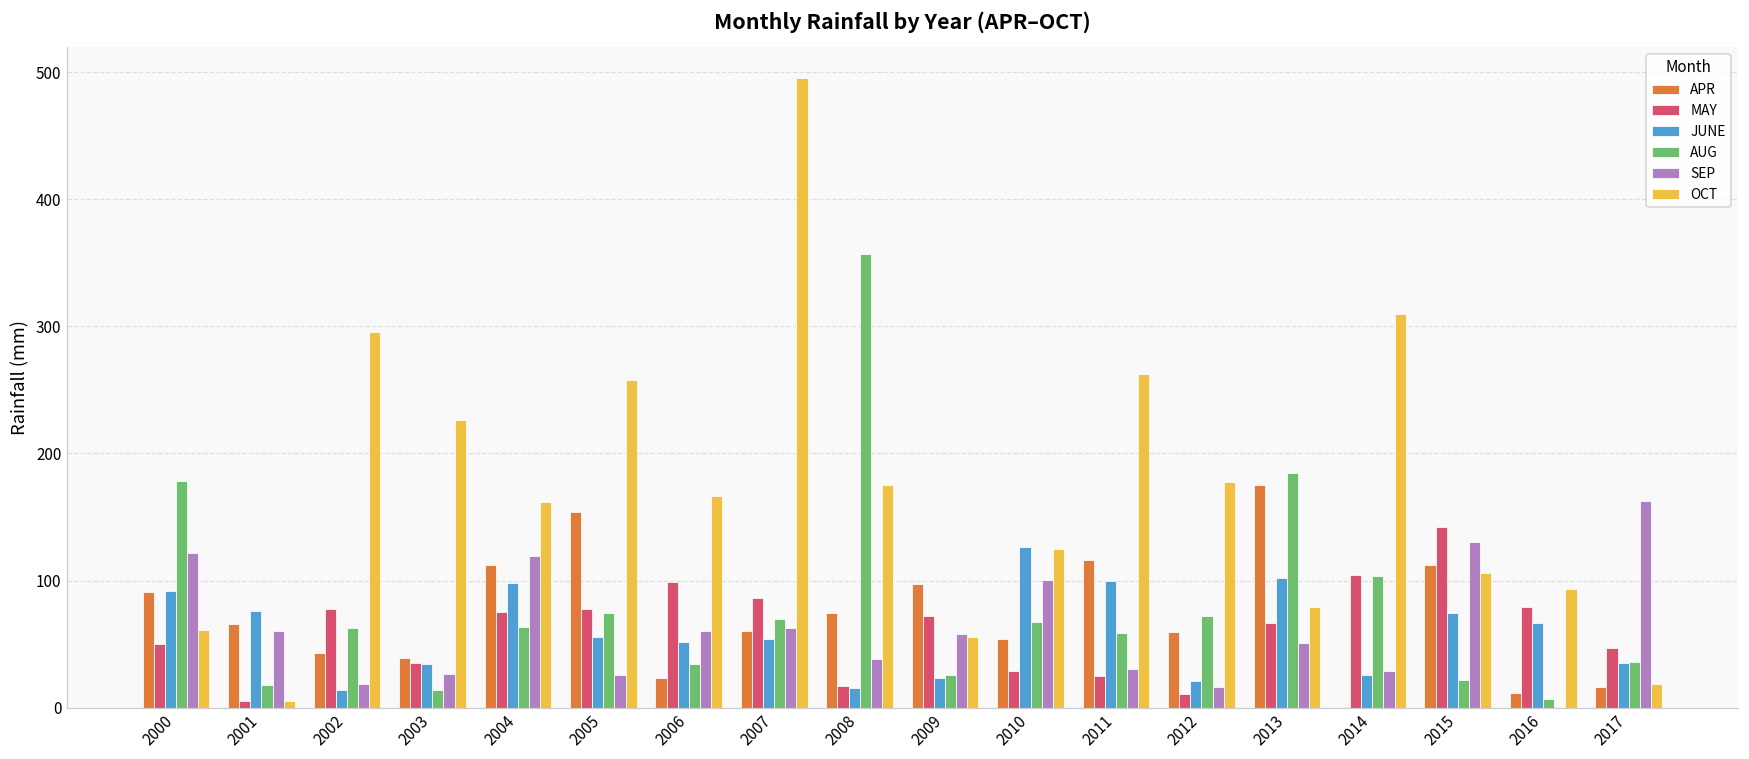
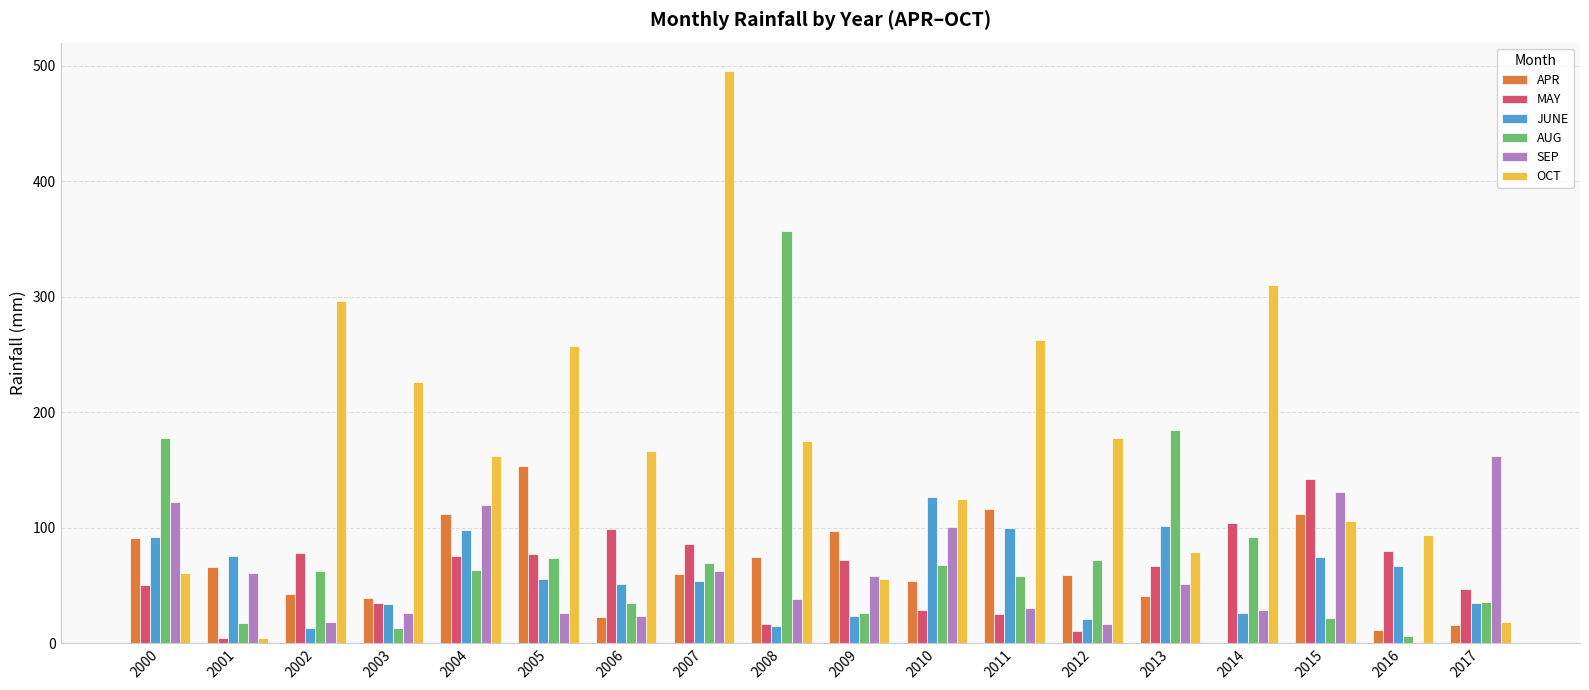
  {
    "APR": {
      "2000": 91,
      "2001": 66,
      "2002": 43,
      "2003": 39,
      "2004": 112,
      "2005": 154,
      "2006": 23,
      "2007": 60,
      "2008": 74,
      "2009": 97,
      "2010": 54,
      "2011": 117,
      "2012": 60,
-     "2013": 175,
+     "2013": 41,
      "2014": 0,
      "2015": 112,
      "2016": 12,
      "2017": 16
    },
    "MAY": {
      "2000": 50,
      "2001": 5,
      "2002": 78,
      "2003": 35,
      "2004": 76,
      "2005": 78,
      "2006": 99,
      "2007": 86,
      "2008": 17,
      "2009": 72,
      "2010": 29,
      "2011": 25,
      "2012": 11,
      "2013": 67,
      "2014": 104,
      "2015": 142,
      "2016": 80,
      "2017": 47
    },
    "JUNE": {
      "2000": 92,
      "2001": 76,
      "2002": 14,
      "2003": 34,
      "2004": 98,
      "2005": 56,
      "2006": 52,
      "2007": 54,
      "2008": 15,
      "2009": 23,
      "2010": 126,
      "2011": 100,
      "2012": 21,
      "2013": 102,
      "2014": 26,
      "2015": 75,
      "2016": 67,
      "2017": 35
    },
    "AUG": {
      "2000": 178,
      "2001": 18,
      "2002": 63,
      "2003": 14,
      "2004": 64,
      "2005": 74,
      "2006": 35,
      "2007": 70,
      "2008": 357,
      "2009": 26,
      "2010": 68,
      "2011": 59,
      "2012": 72,
      "2013": 184,
-     "2014": 104,
+     "2014": 92,
      "2015": 22,
      "2016": 7,
      "2017": 36
    },
    "SEP": {
      "2000": 122,
      "2001": 61,
      "2002": 19,
      "2003": 27,
      "2004": 119,
      "2005": 26,
-     "2006": 60,
+     "2006": 24,
      "2007": 63,
      "2008": 38,
      "2009": 58,
      "2010": 100,
      "2011": 31,
      "2012": 17,
      "2013": 51,
      "2014": 29,
      "2015": 131,
      "2016": 0,
      "2017": 162
    },
    "OCT": {
      "2000": 61,
      "2001": 5,
      "2002": 296,
      "2003": 226,
      "2004": 162,
      "2005": 258,
      "2006": 167,
      "2007": 495,
      "2008": 175,
      "2009": 55,
      "2010": 125,
      "2011": 263,
      "2012": 178,
      "2013": 79,
      "2014": 310,
      "2015": 106,
      "2016": 94,
      "2017": 19
    }
  }
